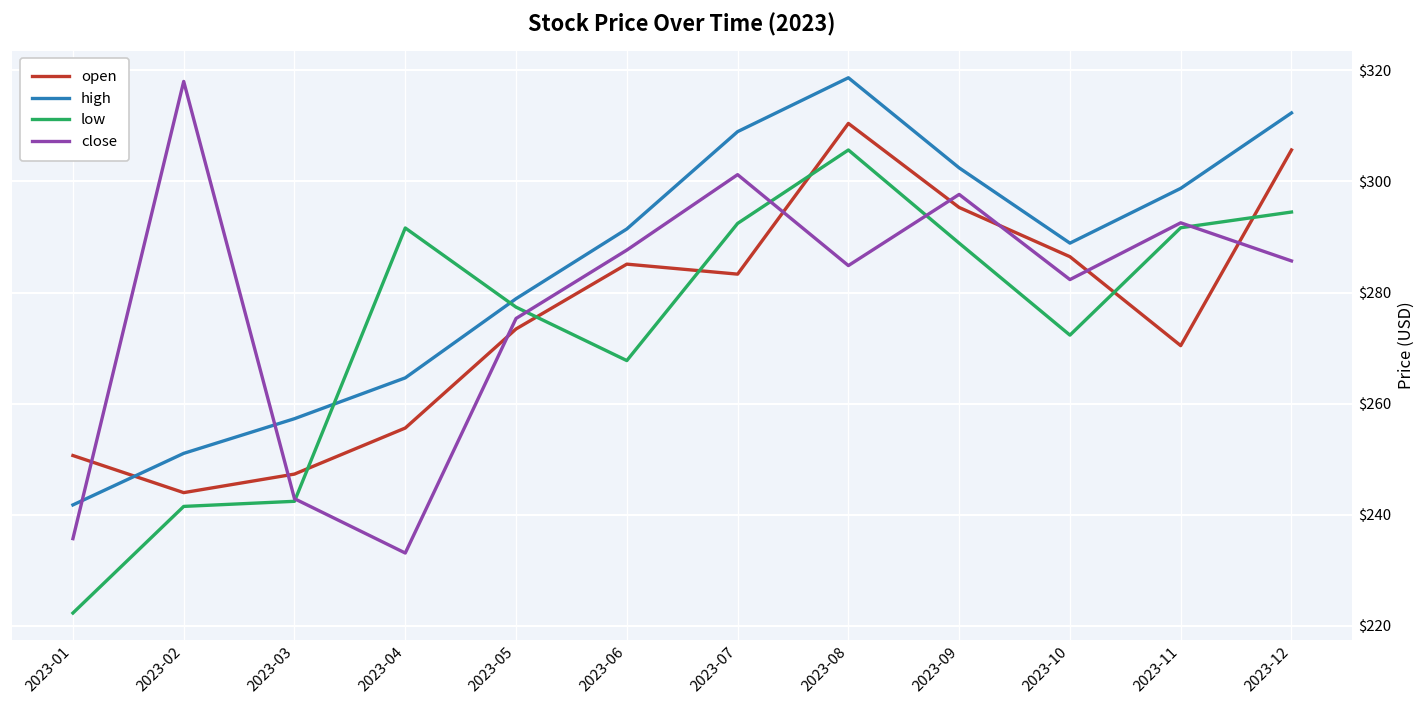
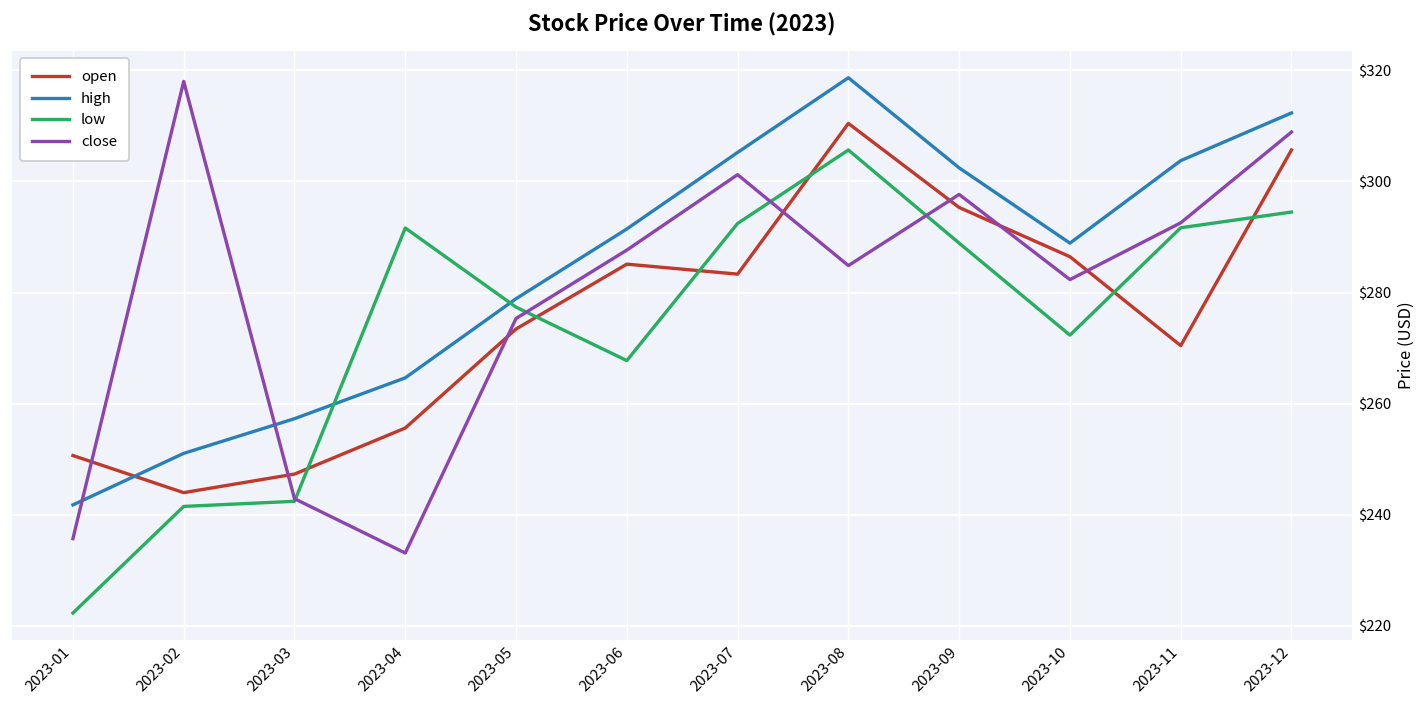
  {
    "open": {
      "2023-01": "$251",
      "2023-02": "$244",
      "2023-03": "$247",
      "2023-04": "$256",
      "2023-05": "$273",
      "2023-06": "$285",
      "2023-07": "$283",
      "2023-08": "$310",
      "2023-09": "$295",
      "2023-10": "$286",
      "2023-11": "$270",
      "2023-12": "$306"
    },
    "high": {
      "2023-01": "$242",
      "2023-02": "$251",
      "2023-03": "$257",
      "2023-04": "$265",
      "2023-05": "$279",
      "2023-06": "$291",
-     "2023-07": "$309",
+     "2023-07": "$305",
      "2023-08": "$319",
      "2023-09": "$302",
      "2023-10": "$289",
-     "2023-11": "$299",
+     "2023-11": "$304",
      "2023-12": "$312"
    },
    "low": {
      "2023-01": "$222",
      "2023-02": "$242",
      "2023-04": "$292",
      "2023-05": "$277",
      "2023-06": "$268",
      "2023-07": "$292",
      "2023-08": "$306",
      "2023-09": "$289",
      "2023-10": "$272",
      "2023-11": "$292",
      "2023-12": "$295"
    },
    "close": {
      "2023-01": "$236",
      "2023-02": "$318",
      "2023-04": "$233",
      "2023-05": "$275",
      "2023-06": "$288",
      "2023-07": "$301",
      "2023-08": "$285",
      "2023-09": "$298",
      "2023-10": "$282",
      "2023-11": "$293",
-     "2023-12": "$286"
+     "2023-12": "$309"
    }
  }
